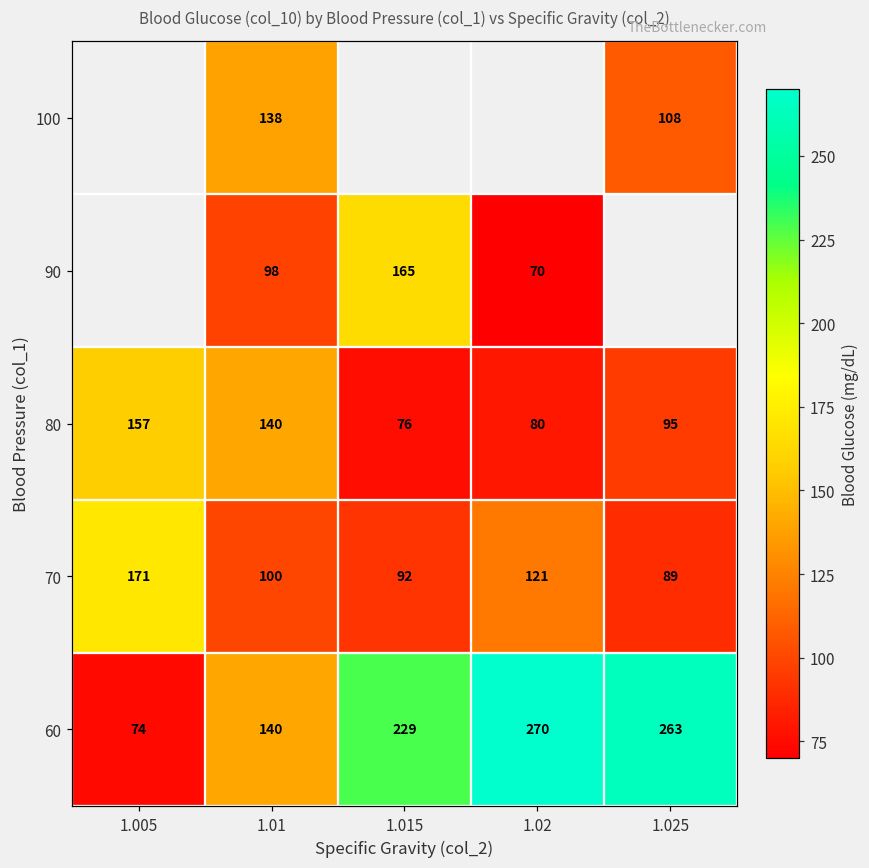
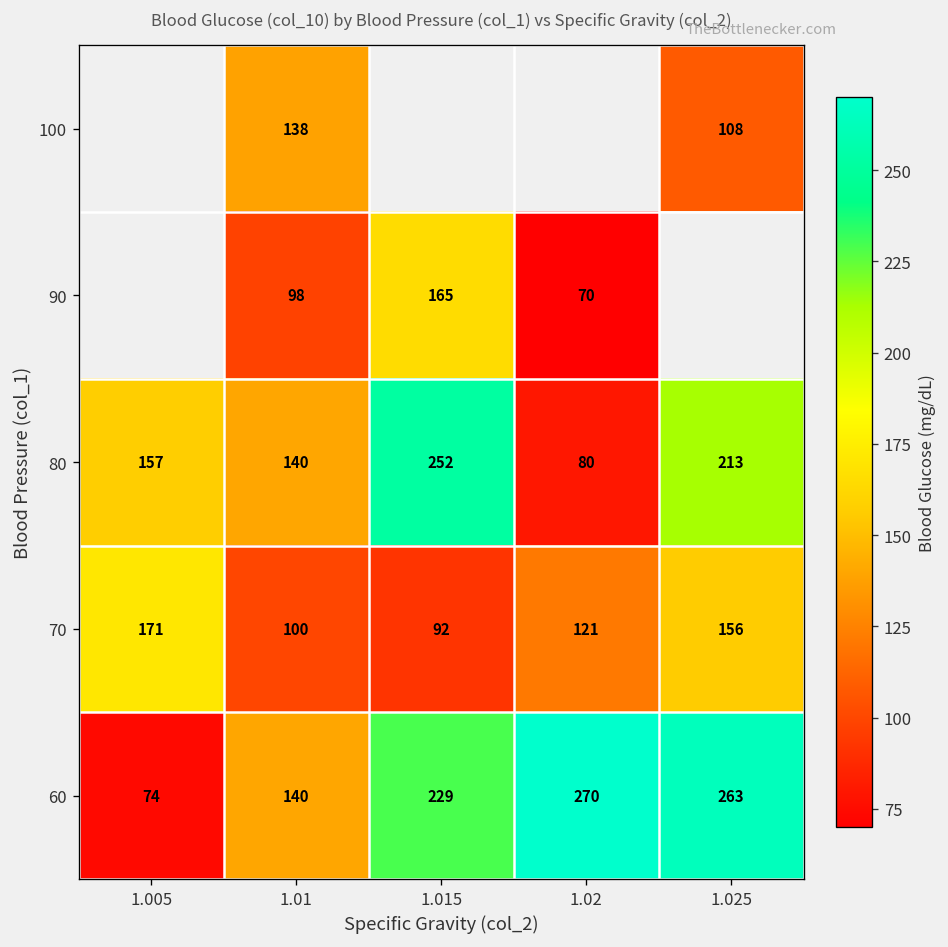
  {
    "100": {
      "1.01": 138,
      "1.025": 108
    },
    "90": {
      "1.01": 98,
      "1.015": 165,
      "1.02": 70
    },
    "80": {
      "1.005": 157,
      "1.01": 140,
-     "1.015": 76,
+     "1.015": 252,
      "1.02": 80,
-     "1.025": 95
+     "1.025": 213
    },
    "70": {
      "1.005": 171,
      "1.01": 100,
      "1.015": 92,
      "1.02": 121,
-     "1.025": 89
+     "1.025": 156
    },
    "60": {
      "1.005": 74,
      "1.01": 140,
      "1.015": 229,
      "1.02": 270,
      "1.025": 263
    }
  }
